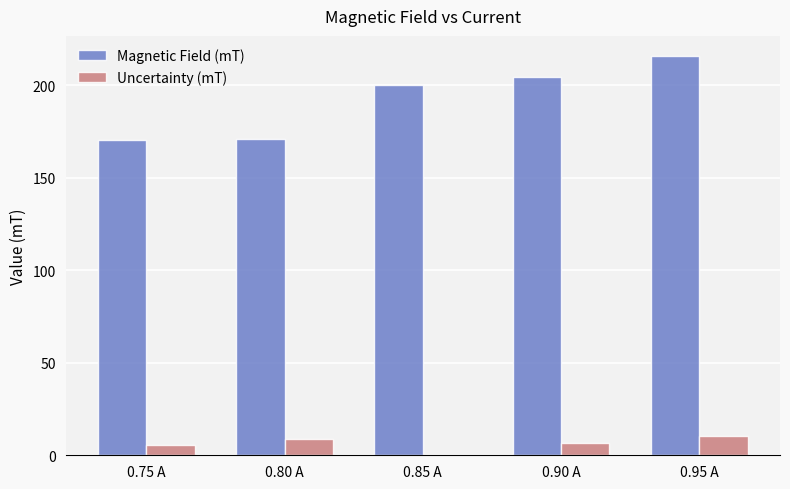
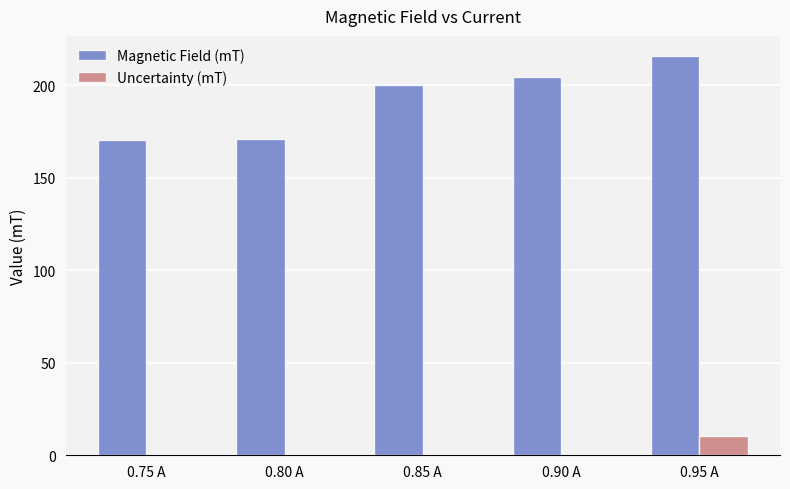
  {
    "Magnetic Field (mT)": {
      "0.75 A": 170,
      "0.80 A": 171,
      "0.85 A": 200,
      "0.90 A": 205,
      "0.95 A": 216
    },
    "Uncertainty (mT)": {
-     "0.75 A": 6,
-     "0.80 A": 9,
-     "0.90 A": 7,
+     "0.75 A": 0,
+     "0.80 A": 0,
+     "0.90 A": 0,
      "0.95 A": 10
    }
  }
